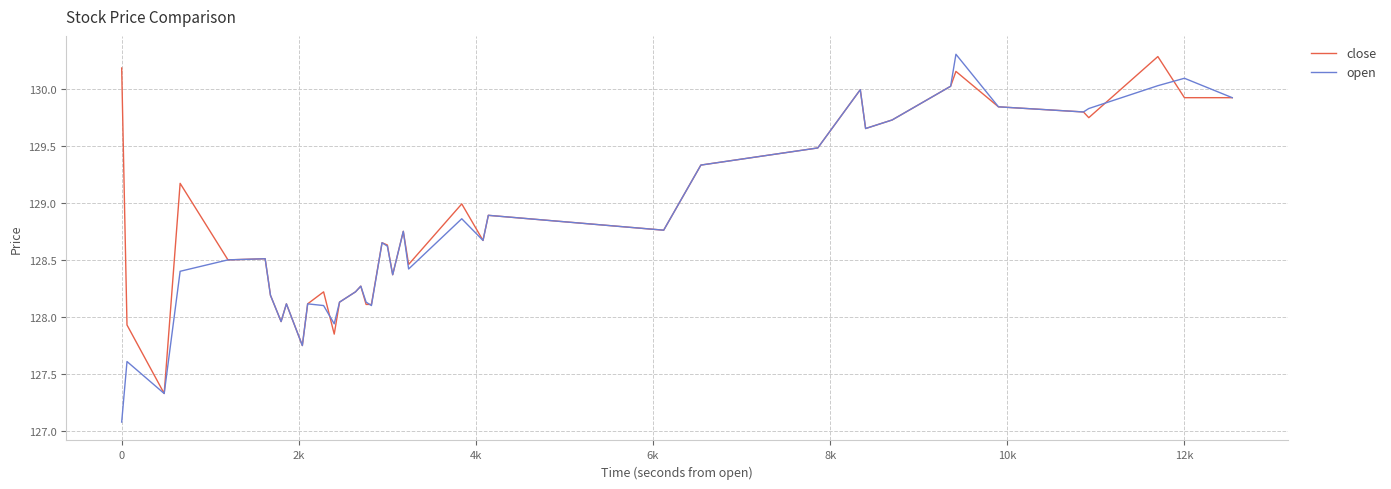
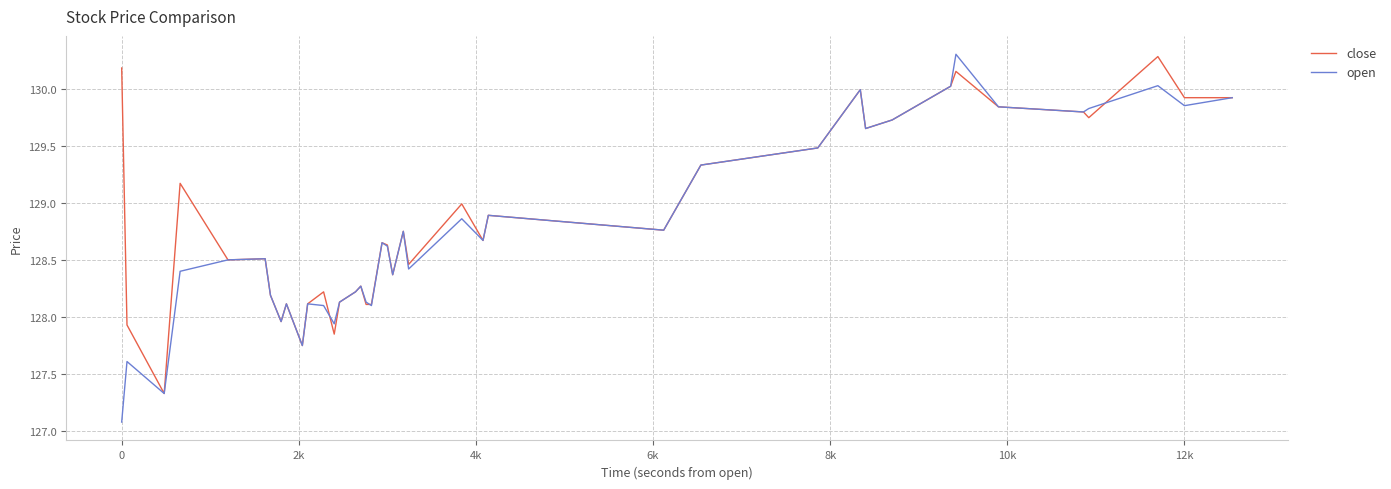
  {
    "close": {
      "0": 130.18,
      "12k": 129.92
    },
    "open": {
      "0": 127.08,
-     "12k": 130.09
+     "12k": 129.85
    }
  }
